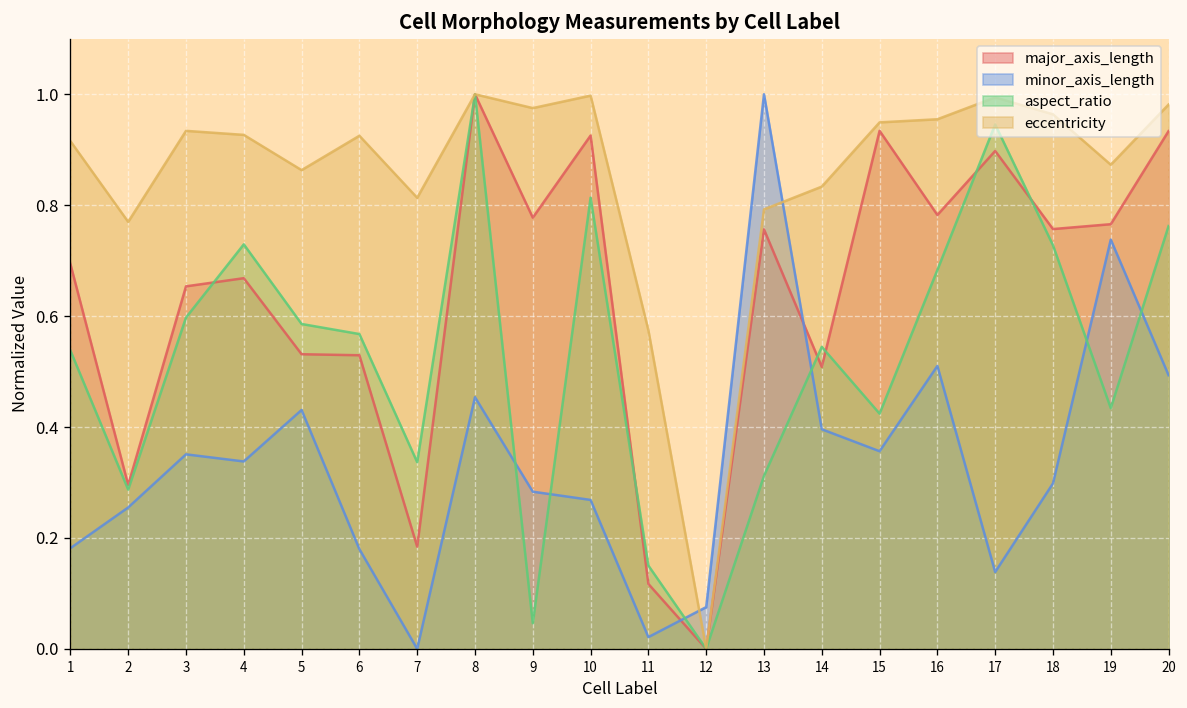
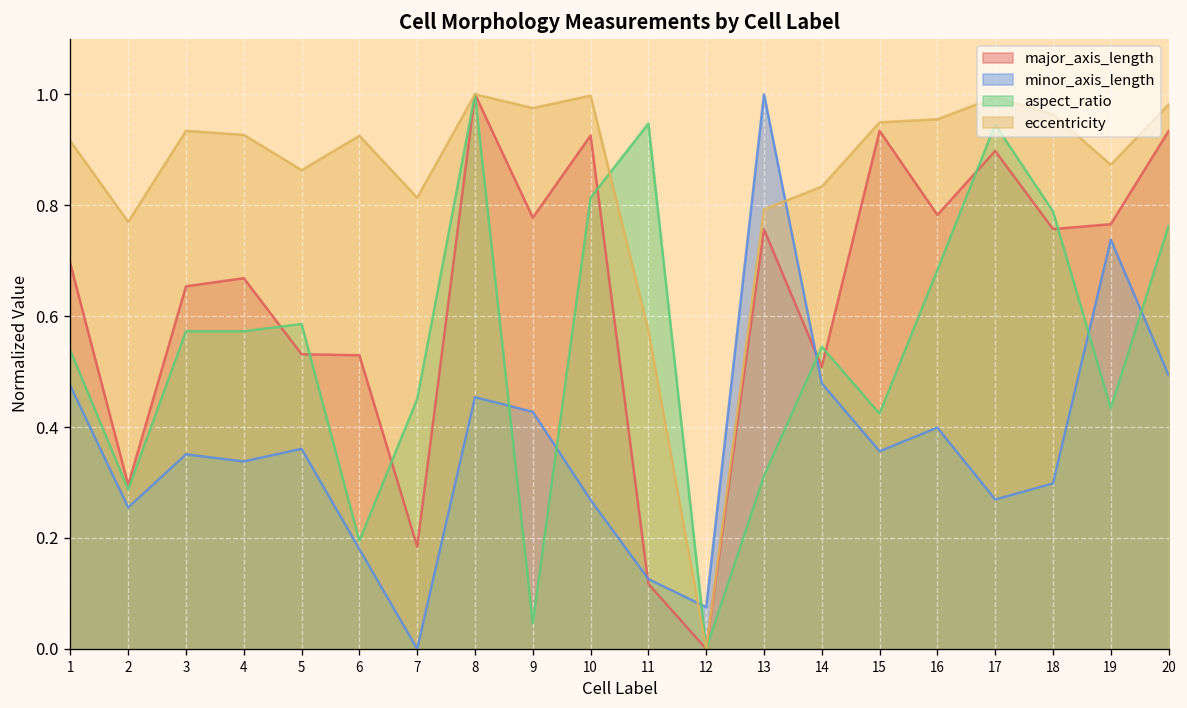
  {
    "minor_axis_length": {
-     "1": 0.18,
+     "1": 0.47,
      "2": 0.25,
      "3": 0.35,
      "4": 0.34,
-     "5": 0.43,
+     "5": 0.36,
      "6": 0.18,
      "7": 0.00,
      "8": 0.45,
-     "9": 0.28,
+     "9": 0.43,
      "10": 0.27,
-     "11": 0.02,
+     "11": 0.13,
      "12": 0.08,
      "13": 1.00,
-     "14": 0.40,
+     "14": 0.48,
      "15": 0.36,
-     "16": 0.51,
-     "17": 0.14,
+     "16": 0.40,
+     "17": 0.27,
      "18": 0.30,
      "19": 0.74,
      "20": 0.49
    },
    "aspect_ratio": {
      "1": 0.54,
      "2": 0.29,
-     "3": 0.60,
-     "4": 0.73,
+     "3": 0.57,
+     "4": 0.57,
      "5": 0.59,
-     "6": 0.57,
-     "7": 0.34,
+     "6": 0.19,
+     "7": 0.45,
      "9": 0.05,
      "10": 0.81,
-     "11": 0.15,
+     "11": 0.95,
      "13": 0.31,
      "14": 0.54,
      "15": 0.42,
      "16": 0.68,
-     "18": 0.73,
+     "18": 0.79,
      "19": 0.43,
      "20": 0.76
    }
  }
